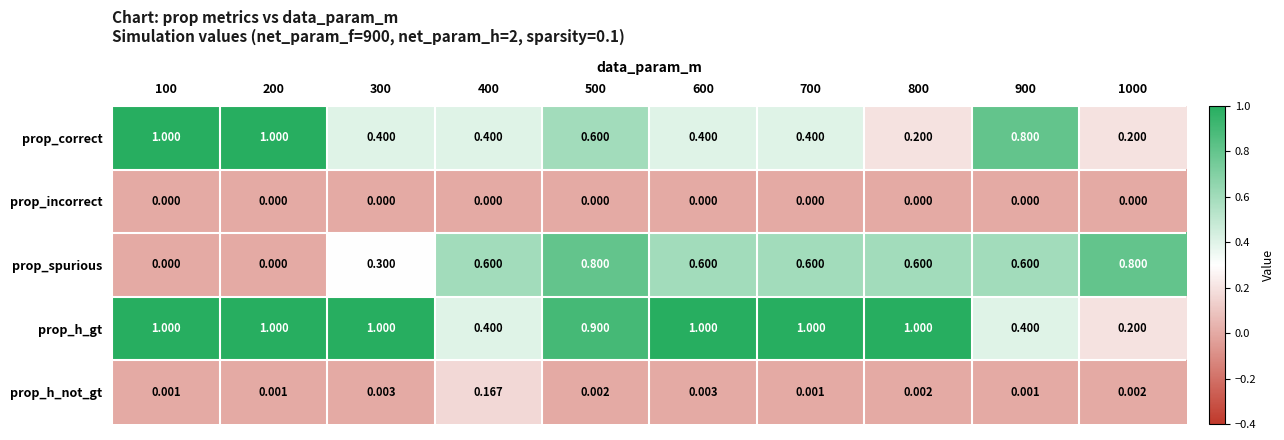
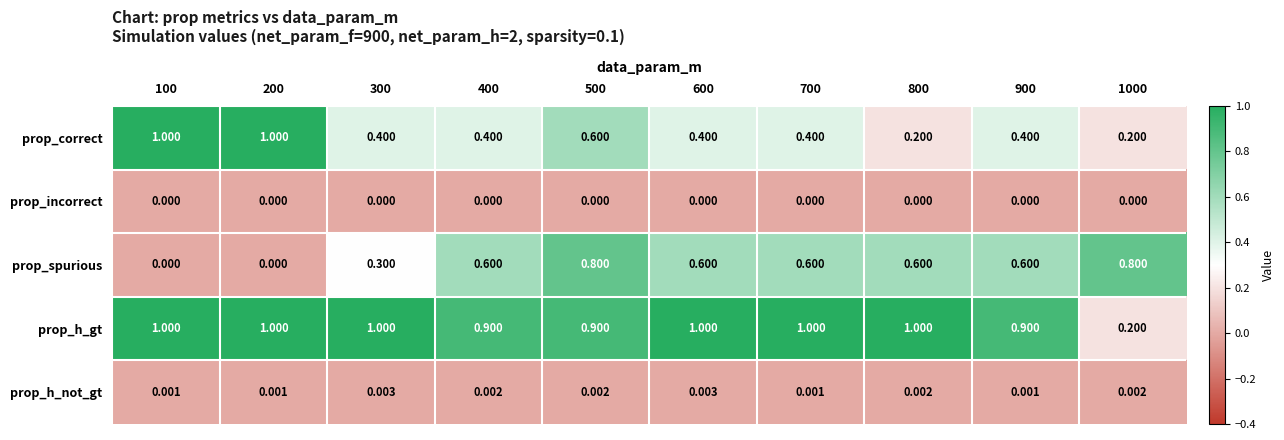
  {
    "prop_correct": {
      "100": 1.000,
      "200": 1.000,
      "300": 0.400,
      "400": 0.400,
      "500": 0.600,
      "600": 0.400,
      "700": 0.400,
      "800": 0.200,
-     "900": 0.800,
+     "900": 0.400,
      "1000": 0.200
    },
    "prop_incorrect": {
      "100": 0.000,
      "200": 0.000,
      "300": 0.000,
      "400": 0.000,
      "500": 0.000,
      "600": 0.000,
      "700": 0.000,
      "800": 0.000,
      "900": 0.000,
      "1000": 0.000
    },
    "prop_spurious": {
      "100": 0.000,
      "200": 0.000,
      "300": 0.300,
      "400": 0.600,
      "500": 0.800,
      "600": 0.600,
      "700": 0.600,
      "800": 0.600,
      "900": 0.600,
      "1000": 0.800
    },
    "prop_h_gt": {
      "100": 1.000,
      "200": 1.000,
      "300": 1.000,
-     "400": 0.400,
+     "400": 0.900,
      "500": 0.900,
      "600": 1.000,
      "700": 1.000,
      "800": 1.000,
-     "900": 0.400,
+     "900": 0.900,
      "1000": 0.200
    },
    "prop_h_not_gt": {
      "100": 0.001,
      "200": 0.001,
      "300": 0.003,
-     "400": 0.167,
+     "400": 0.002,
      "500": 0.002,
      "600": 0.003,
      "700": 0.001,
      "800": 0.002,
      "900": 0.001,
      "1000": 0.002
    }
  }
